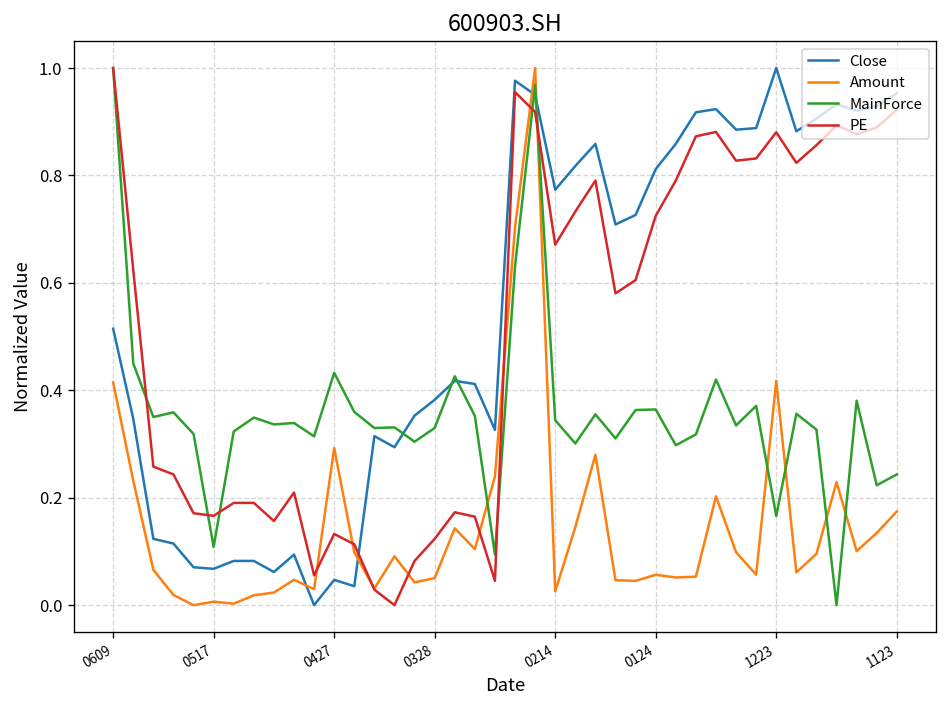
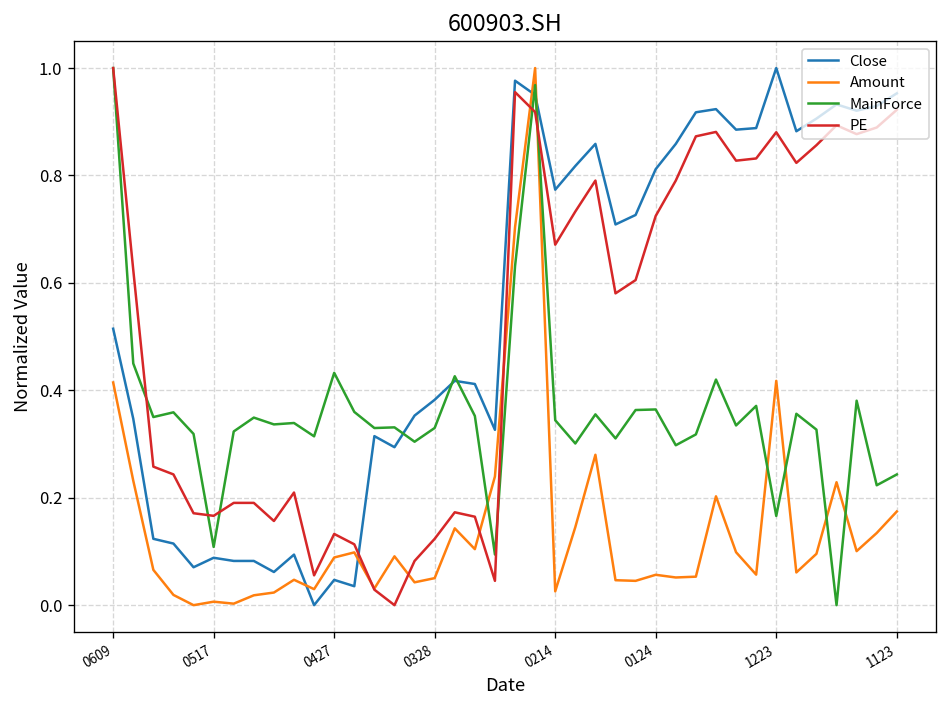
  {
    "Close": {
      "0609": 0.51,
-     "0517": 0.07,
+     "0517": 0.09,
      "0427": 0.05,
      "0328": 0.38,
      "0214": 0.77,
      "0124": 0.81,
      "1223": 1.00
    },
    "Amount": {
      "0609": 0.41,
      "0517": 0.01,
-     "0427": 0.29,
+     "0427": 0.09,
      "0328": 0.05,
      "0214": 0.03,
      "0124": 0.06,
      "1223": 0.42,
      "1123": 0.17
    },
    "MainForce": {
      "0517": 0.11,
      "0427": 0.43,
      "0328": 0.33,
      "0214": 0.34,
      "0124": 0.36,
      "1223": 0.17,
      "1123": 0.24
    },
    "PE": {
      "0517": 0.17,
      "0427": 0.13,
      "0328": 0.12,
      "0214": 0.67,
      "0124": 0.72,
      "1223": 0.88
    }
  }
